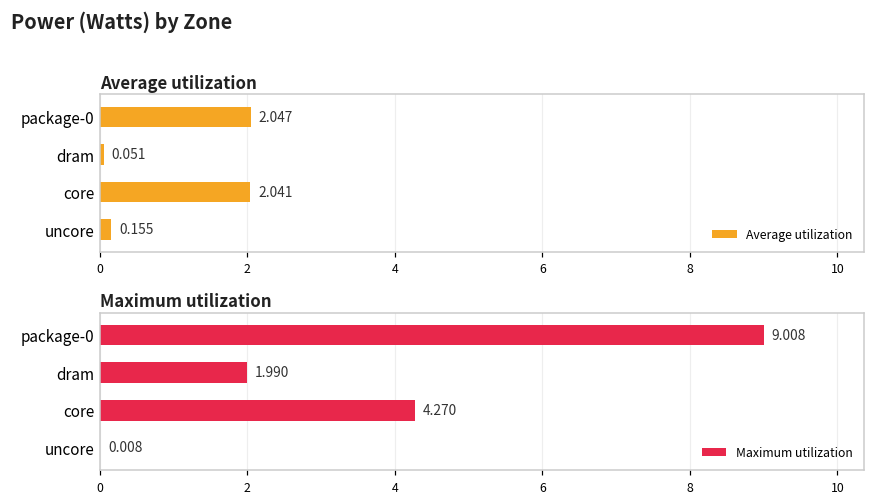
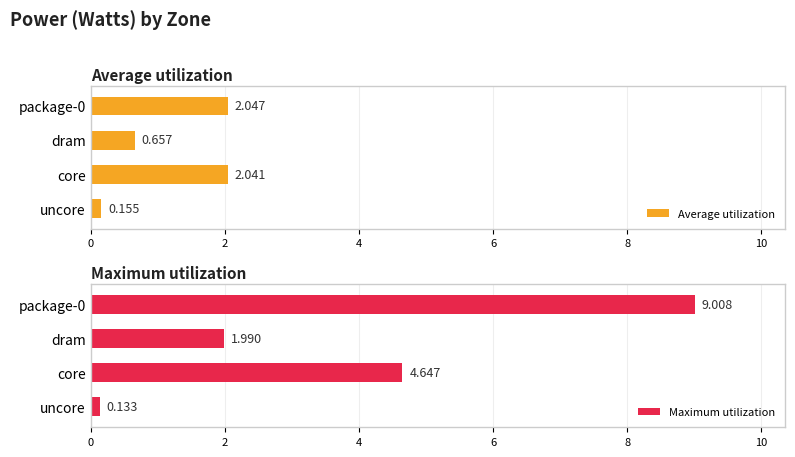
  {
    "Average utilization": {
      "package-0": 2.047,
-     "dram": 0.051,
+     "dram": 0.657,
      "core": 2.041,
      "uncore": 0.155
    },
    "Maximum utilization": {
      "package-0": 9.008,
      "dram": 1.990,
-     "core": 4.270,
-     "uncore": 0.008
+     "core": 4.647,
+     "uncore": 0.133
    }
  }
